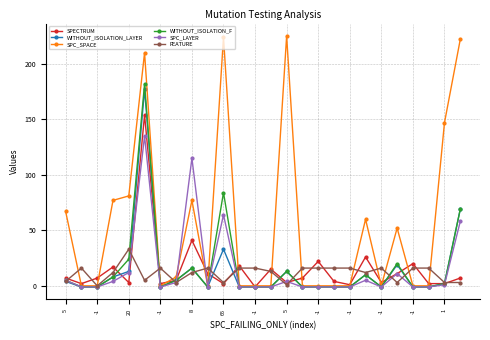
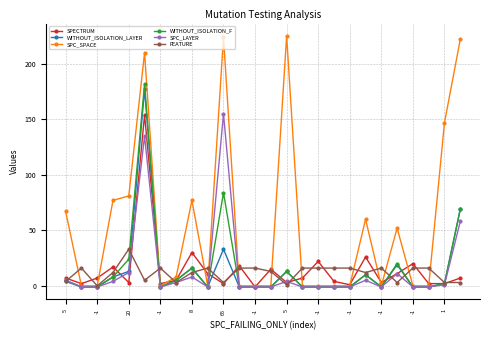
  {
    "SPECTRUM": {
      "20": 3,
-     "8": 41
+     "8": 30
    },
    "WITHOUT_ISOLATION_LAYER": {
      "65": 33
    },
    "SPC_SPACE": {
      "20": 81,
      "8": 77
    },
    "WITHOUT_ISOLATION_F": {
      "20": 24,
      "65": 84
    },
    "SPC_LAYER": {
-     "8": 115,
-     "65": 64
+     "8": 8,
+     "65": 155
    },
    "FEATURE": {
      "20": 33,
      "8": 12
    }
  }
